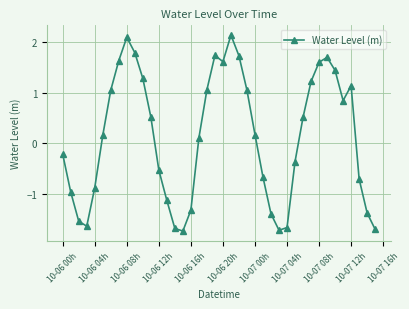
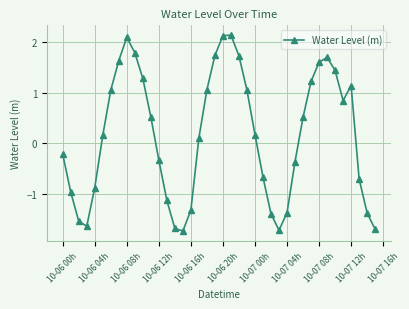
  {
    "10-06 00h": -0.2,
    "10-06 04h": -0.9,
    "10-06 08h": 2.1,
-   "10-06 12h": -0.5,
+   "10-06 12h": -0.3,
    "10-06 16h": -1.3,
-   "10-06 20h": 1.6,
+   "10-06 20h": 2.1,
    "10-07 00h": 0.2,
-   "10-07 04h": -1.7,
+   "10-07 04h": -1.4,
    "10-07 08h": 1.6,
    "10-07 12h": 1.1
  }
